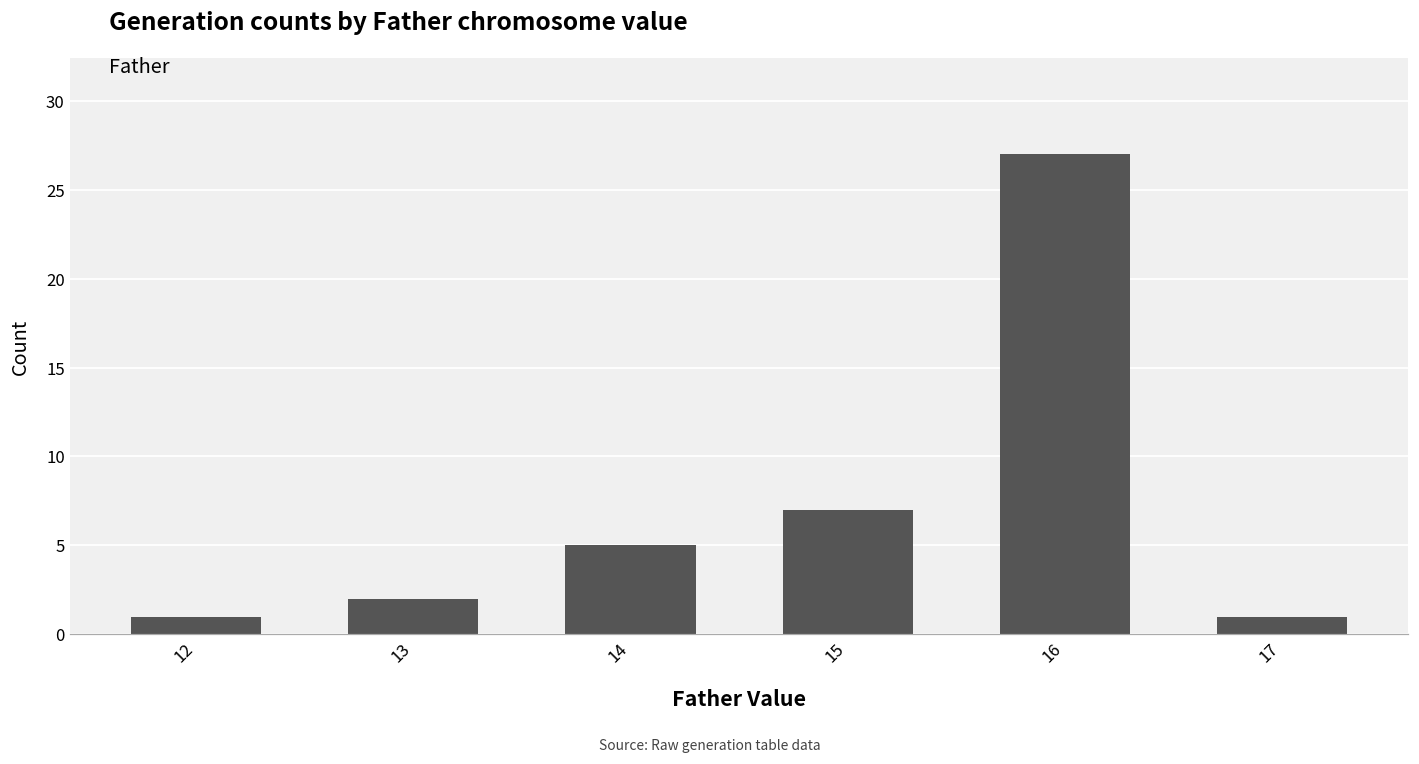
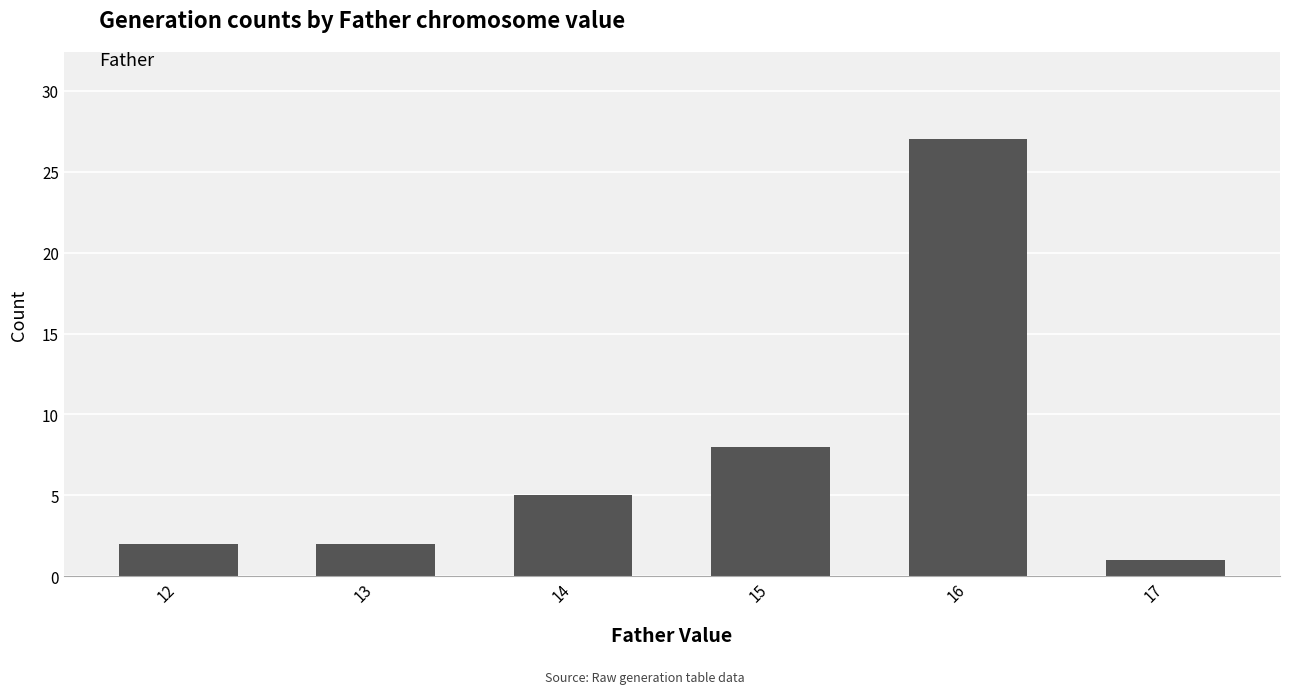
  {
-   "12": 1,
+   "12": 2,
    "13": 2,
    "14": 5,
-   "15": 7,
+   "15": 8,
    "16": 27,
    "17": 1
  }
